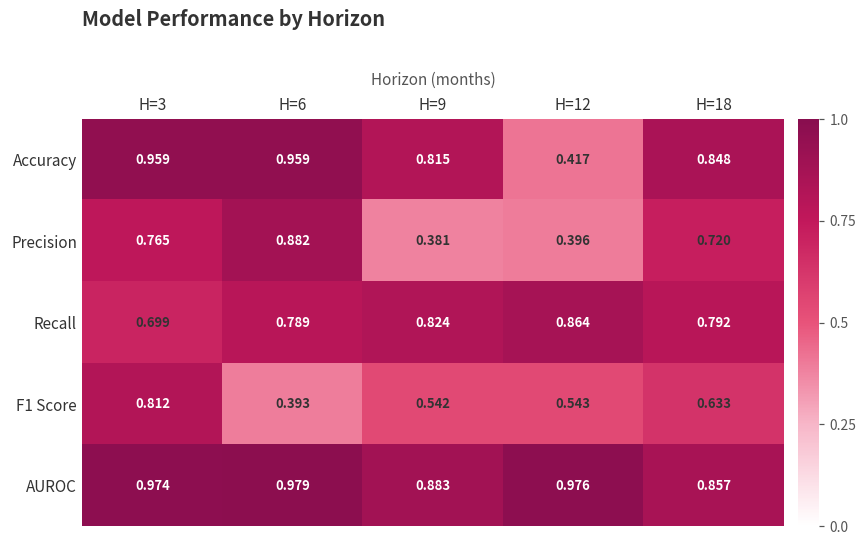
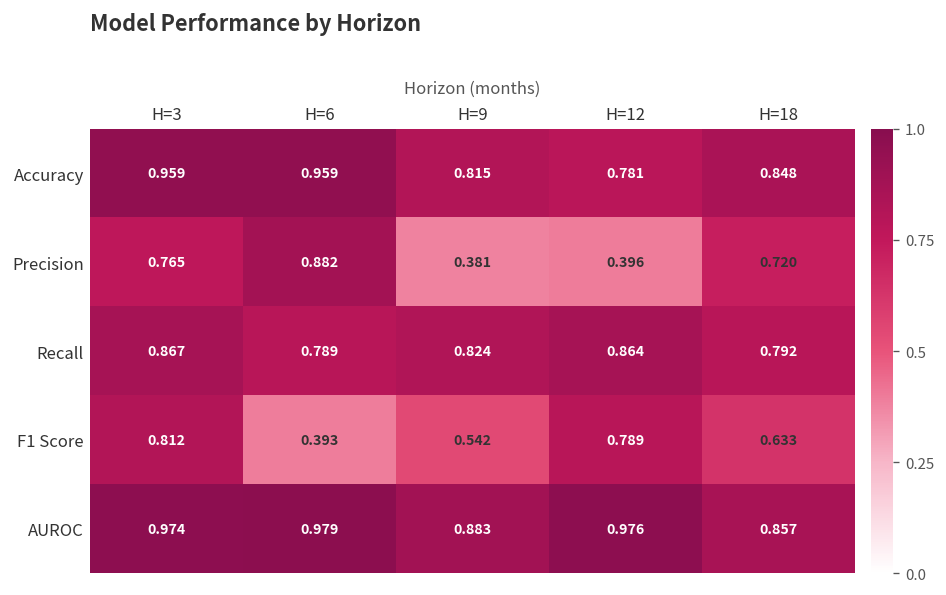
  {
    "Accuracy": {
      "H=3": 0.959,
      "H=6": 0.959,
      "H=9": 0.815,
-     "H=12": 0.417,
+     "H=12": 0.781,
      "H=18": 0.848
    },
    "Precision": {
      "H=3": 0.765,
      "H=6": 0.882,
      "H=9": 0.381,
      "H=12": 0.396,
      "H=18": 0.720
    },
    "Recall": {
-     "H=3": 0.699,
+     "H=3": 0.867,
      "H=6": 0.789,
      "H=9": 0.824,
      "H=12": 0.864,
      "H=18": 0.792
    },
    "F1 Score": {
      "H=3": 0.812,
      "H=6": 0.393,
      "H=9": 0.542,
-     "H=12": 0.543,
+     "H=12": 0.789,
      "H=18": 0.633
    },
    "AUROC": {
      "H=3": 0.974,
      "H=6": 0.979,
      "H=9": 0.883,
      "H=12": 0.976,
      "H=18": 0.857
    }
  }
